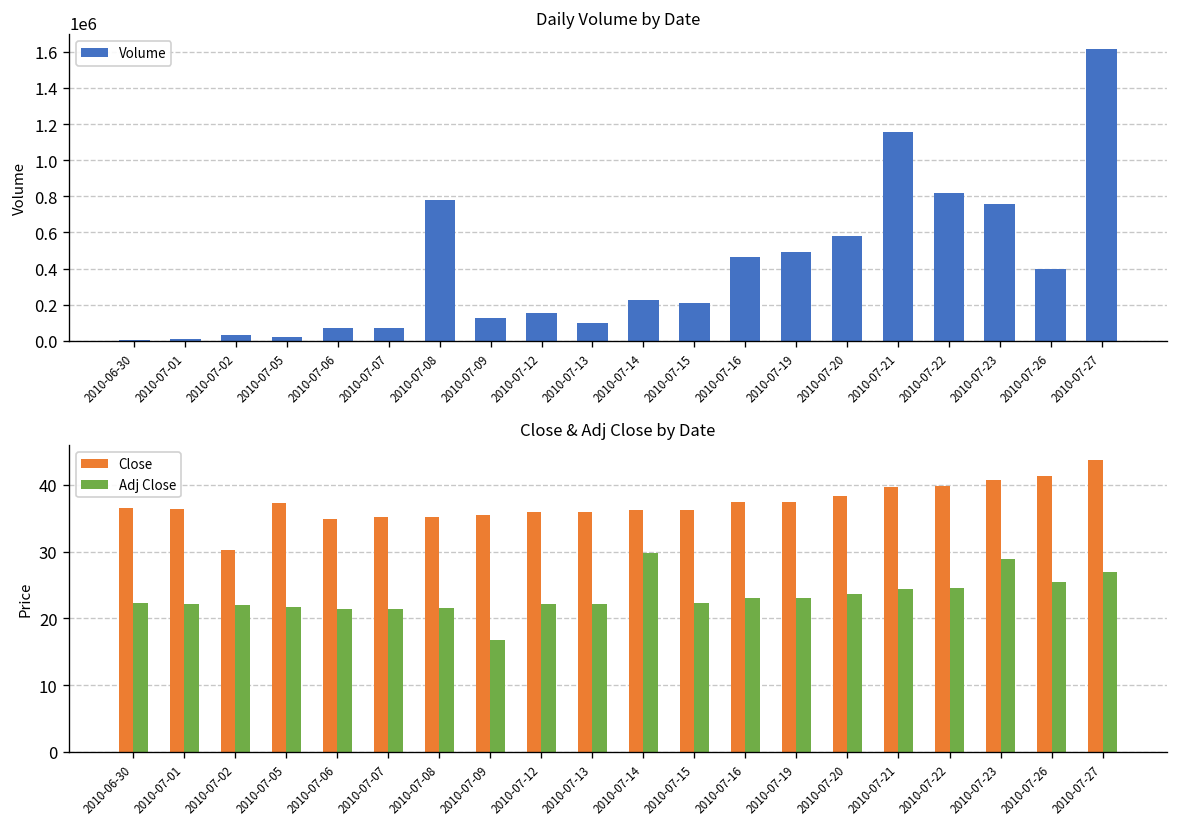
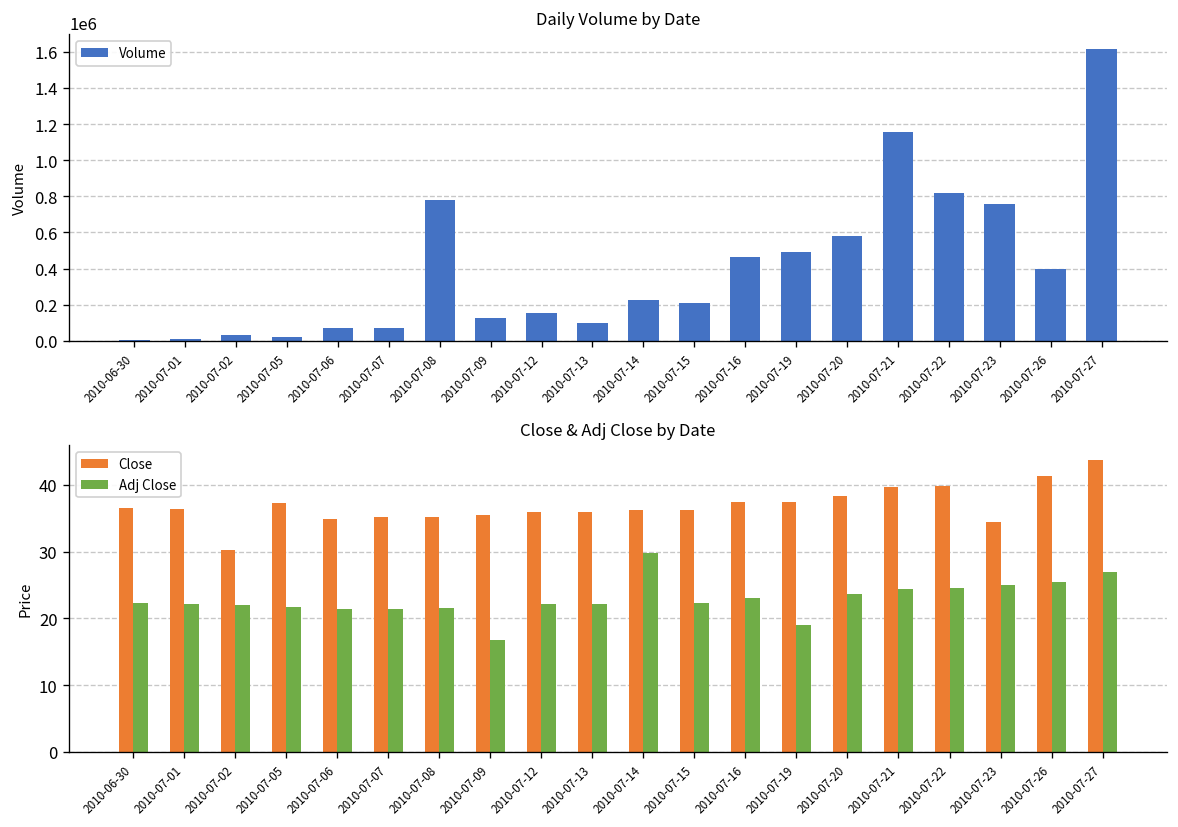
  {
    "Daily Volume by Date": {
      "2010-07-02": 40000,
      "2010-07-05": 20000,
      "2010-07-06": 70000,
      "2010-07-07": 70000,
      "2010-07-08": 780000,
      "2010-07-09": 120000,
      "2010-07-12": 150000,
      "2010-07-13": 100000,
      "2010-07-14": 230000,
      "2010-07-15": 210000,
      "2010-07-16": 460000,
      "2010-07-19": 490000,
      "2010-07-20": 580000,
      "2010-07-21": 1160000,
      "2010-07-22": 820000,
      "2010-07-23": 760000,
      "2010-07-26": 400000,
      "2010-07-27": 1620000
    },
    "Close & Adj Close by Date": {
      "Close": {
        "2010-06-30": 37,
        "2010-07-01": 36,
        "2010-07-02": 30,
        "2010-07-05": 37,
        "2010-07-06": 35,
        "2010-07-07": 35,
        "2010-07-08": 35,
        "2010-07-09": 36,
        "2010-07-12": 36,
        "2010-07-13": 36,
        "2010-07-14": 36,
        "2010-07-15": 36,
        "2010-07-16": 37,
        "2010-07-19": 37,
        "2010-07-20": 38,
        "2010-07-21": 40,
        "2010-07-22": 40,
-       "2010-07-23": 41,
+       "2010-07-23": 34,
        "2010-07-26": 41,
        "2010-07-27": 44
      },
      "Adj Close": {
        "2010-06-30": 22,
        "2010-07-01": 22,
        "2010-07-02": 22,
        "2010-07-05": 22,
        "2010-07-06": 21,
        "2010-07-07": 21,
        "2010-07-08": 22,
        "2010-07-09": 17,
        "2010-07-12": 22,
        "2010-07-13": 22,
        "2010-07-14": 30,
        "2010-07-15": 22,
        "2010-07-16": 23,
-       "2010-07-19": 23,
+       "2010-07-19": 19,
        "2010-07-20": 24,
        "2010-07-21": 24,
        "2010-07-22": 24,
-       "2010-07-23": 29,
+       "2010-07-23": 25,
        "2010-07-26": 25,
        "2010-07-27": 27
      }
    }
  }
